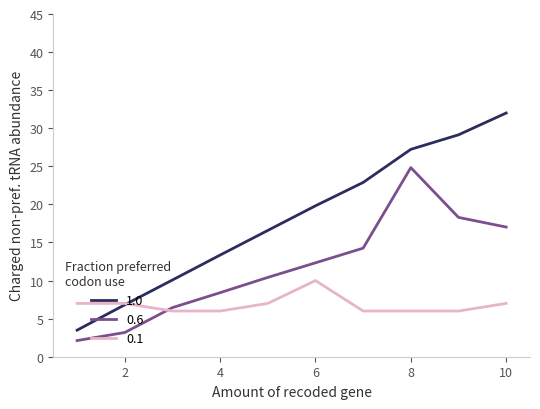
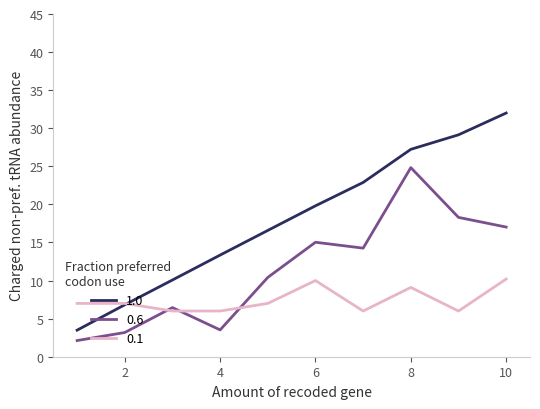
  {
    "1.0": {
      "4": 13,
      "6": 20,
      "8": 27,
      "10": 32
    },
    "0.6": {
      "2": 3,
-     "4": 8,
-     "6": 12,
+     "4": 4,
+     "6": 15,
      "8": 25,
      "10": 17
    },
    "0.1": {
      "4": 6,
      "6": 10,
-     "8": 6,
-     "10": 7
+     "8": 9,
+     "10": 10
    }
  }
